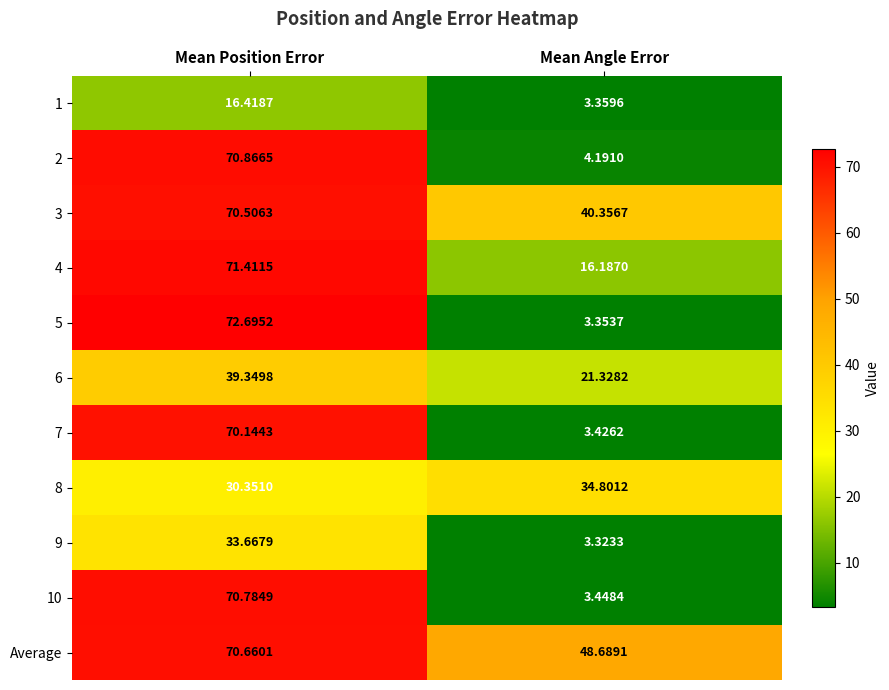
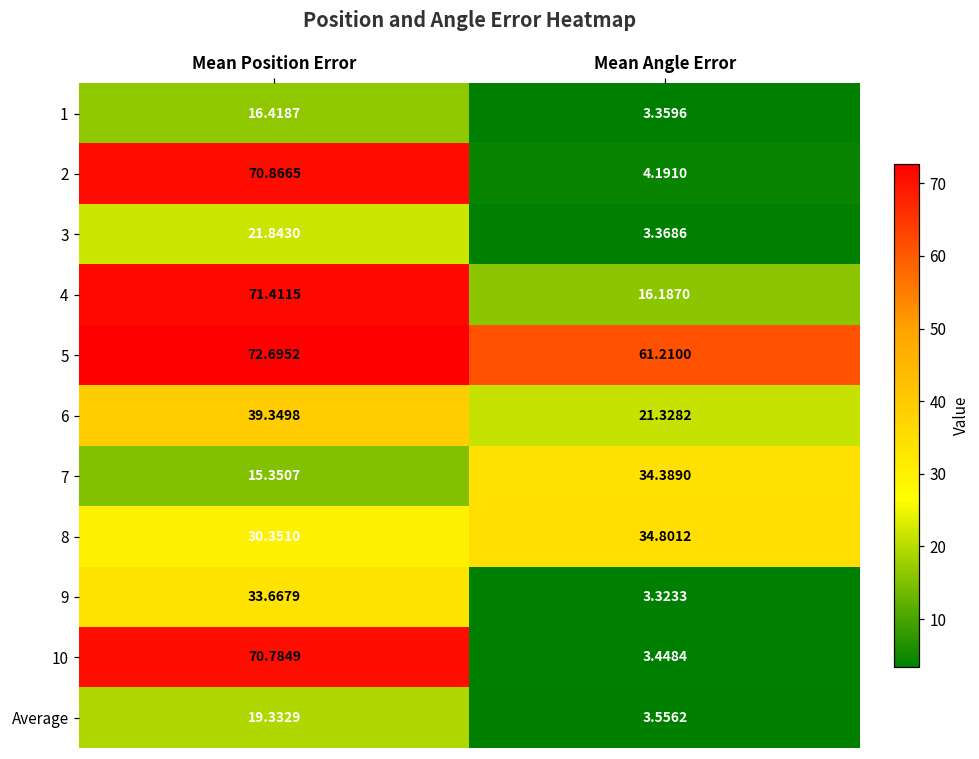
  {
    "1": {
      "Mean Position Error": 16.4187,
      "Mean Angle Error": 3.3596
    },
    "2": {
      "Mean Position Error": 70.8665,
      "Mean Angle Error": 4.1910
    },
    "3": {
-     "Mean Position Error": 70.5063,
-     "Mean Angle Error": 40.3567
+     "Mean Position Error": 21.8430,
+     "Mean Angle Error": 3.3686
    },
    "4": {
      "Mean Position Error": 71.4115,
      "Mean Angle Error": 16.1870
    },
    "5": {
      "Mean Position Error": 72.6952,
-     "Mean Angle Error": 3.3537
+     "Mean Angle Error": 61.2100
    },
    "6": {
      "Mean Position Error": 39.3498,
      "Mean Angle Error": 21.3282
    },
    "7": {
-     "Mean Position Error": 70.1443,
-     "Mean Angle Error": 3.4262
+     "Mean Position Error": 15.3507,
+     "Mean Angle Error": 34.3890
    },
    "8": {
      "Mean Position Error": 30.3510,
      "Mean Angle Error": 34.8012
    },
    "9": {
      "Mean Position Error": 33.6679,
      "Mean Angle Error": 3.3233
    },
    "10": {
      "Mean Position Error": 70.7849,
      "Mean Angle Error": 3.4484
    },
    "Average": {
-     "Mean Position Error": 70.6601,
-     "Mean Angle Error": 48.6891
+     "Mean Position Error": 19.3329,
+     "Mean Angle Error": 3.5562
    }
  }
